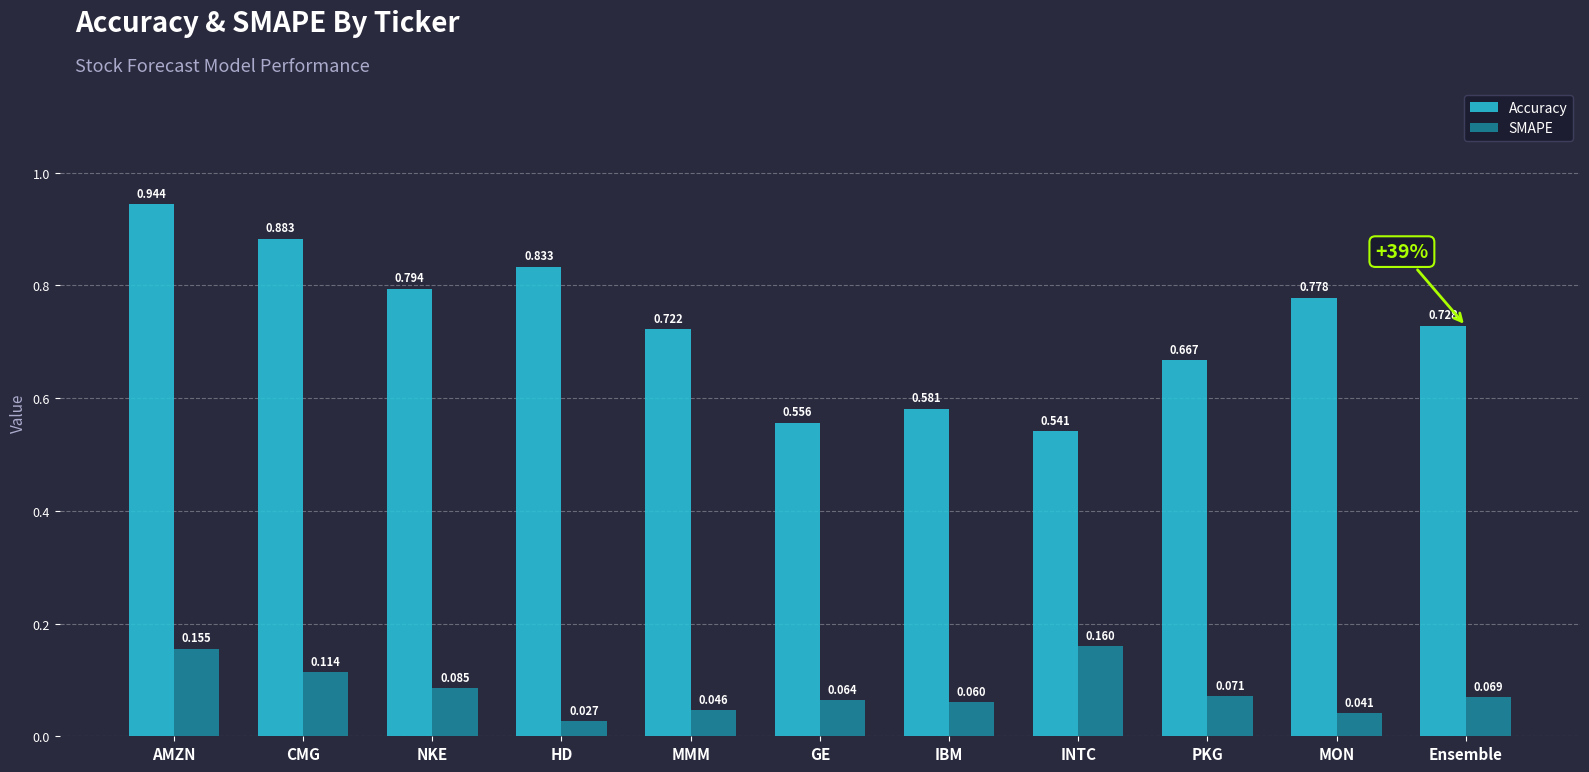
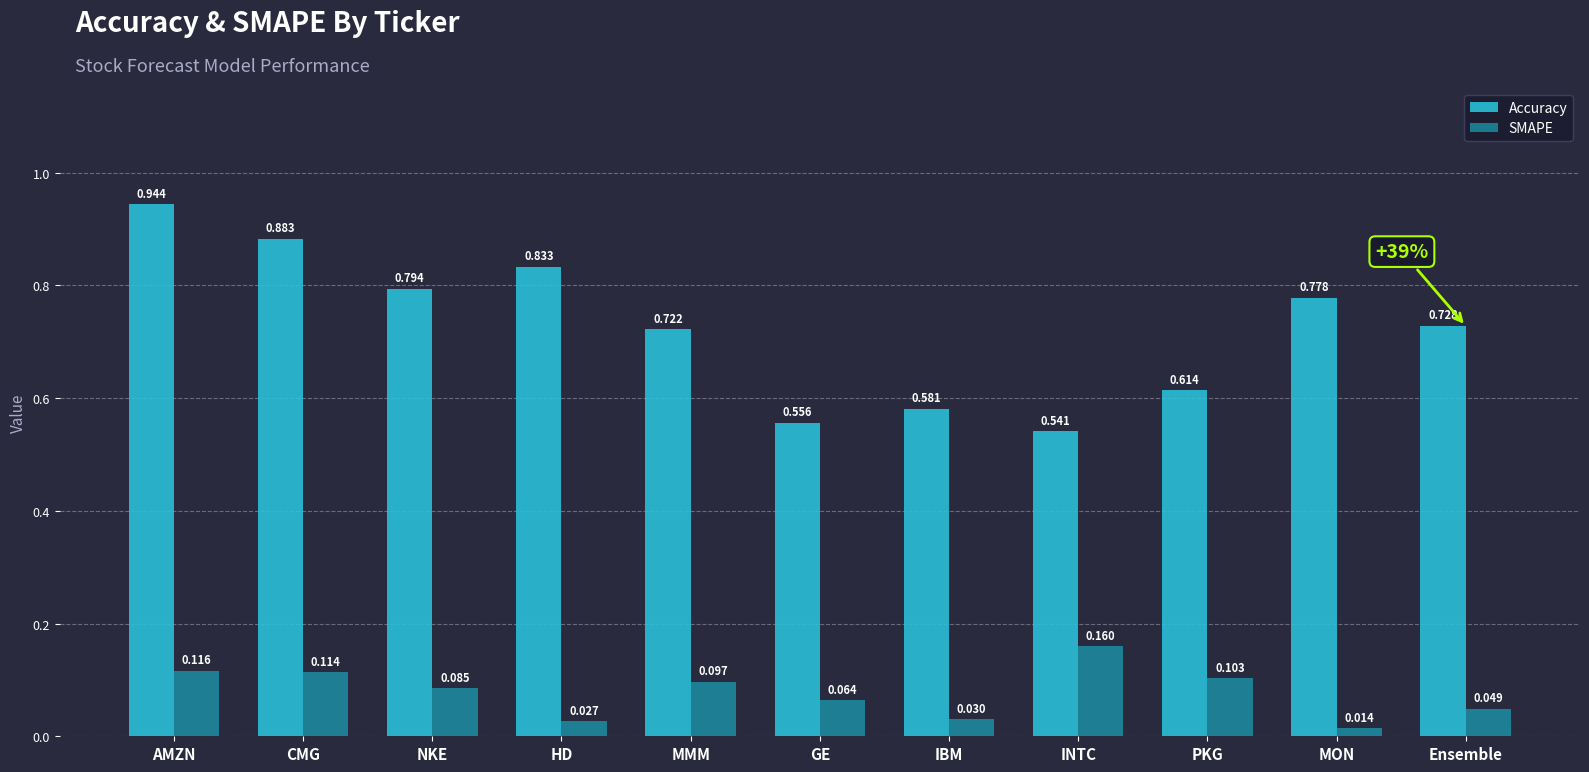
  {
    "Accuracy": {
      "AMZN": 0.944,
      "CMG": 0.883,
      "NKE": 0.794,
      "HD": 0.833,
      "MMM": 0.722,
      "GE": 0.556,
      "IBM": 0.581,
      "INTC": 0.541,
-     "PKG": 0.667,
+     "PKG": 0.614,
      "MON": 0.778
    },
    "SMAPE": {
-     "AMZN": 0.155,
+     "AMZN": 0.116,
      "CMG": 0.114,
      "NKE": 0.085,
      "HD": 0.027,
-     "MMM": 0.046,
+     "MMM": 0.097,
      "GE": 0.064,
-     "IBM": 0.060,
+     "IBM": 0.030,
      "INTC": 0.160,
-     "PKG": 0.071,
-     "MON": 0.041,
-     "Ensemble": 0.069
+     "PKG": 0.103,
+     "MON": 0.014,
+     "Ensemble": 0.049
    }
  }
